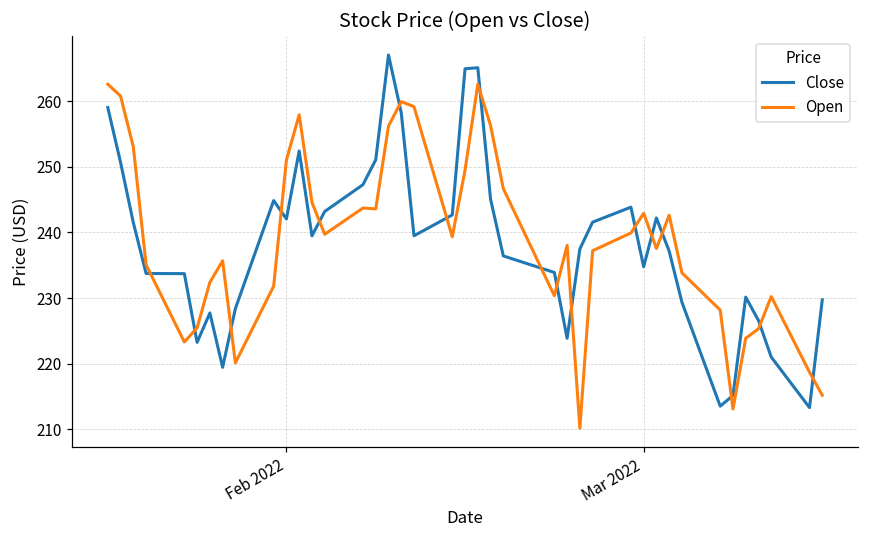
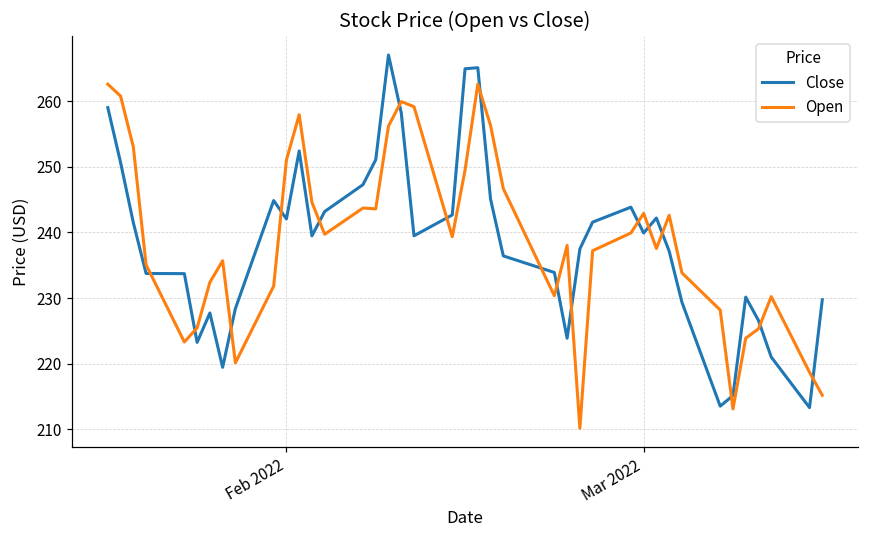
  {
    "Close": {
      "Feb 2022": 242,
-     "Mar 2022": 235
+     "Mar 2022": 240
    },
    "Open": {
      "Feb 2022": 251,
      "Mar 2022": 243
    }
  }
